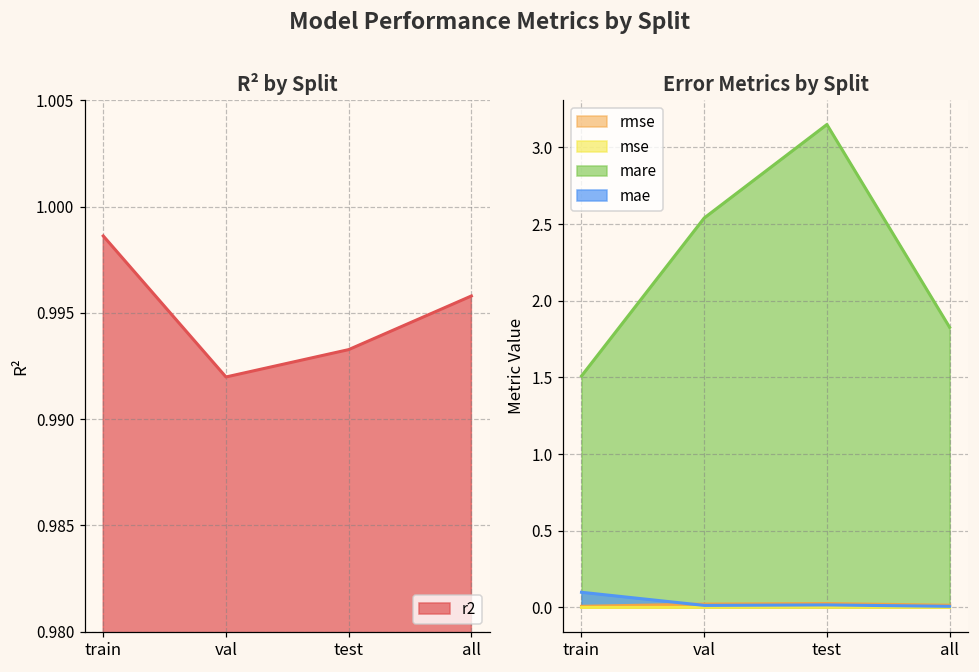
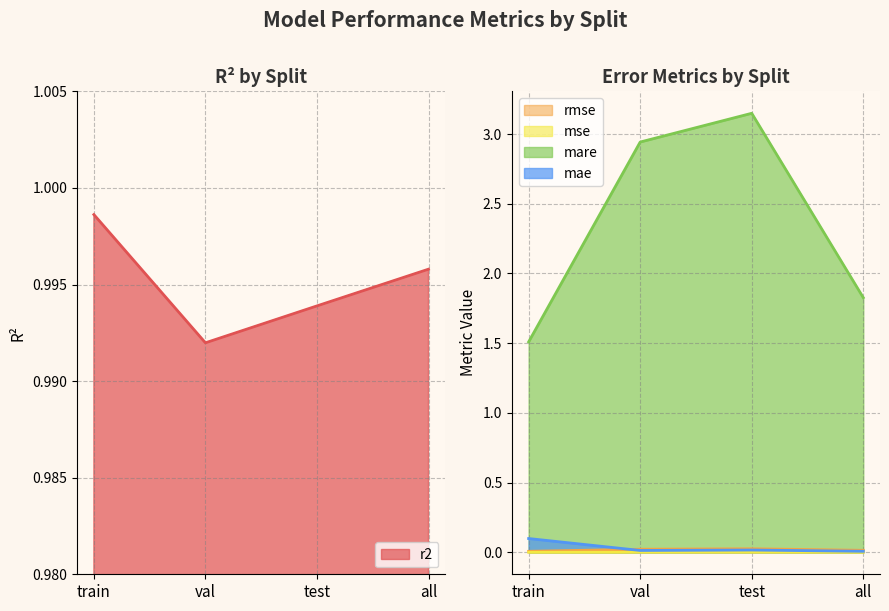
  {
    "R² by Split": {
      "train": 0.9986,
      "val": 0.9920,
-     "test": 0.9933,
+     "test": 0.9939,
      "all": 0.9958
    },
    "Error Metrics by Split": {
      "mare": {
        "train": 1.51,
-       "val": 2.54,
+       "val": 2.94,
        "test": 3.15,
        "all": 1.83
      },
      "mae": {
        "train": 0.10
      }
    }
  }
